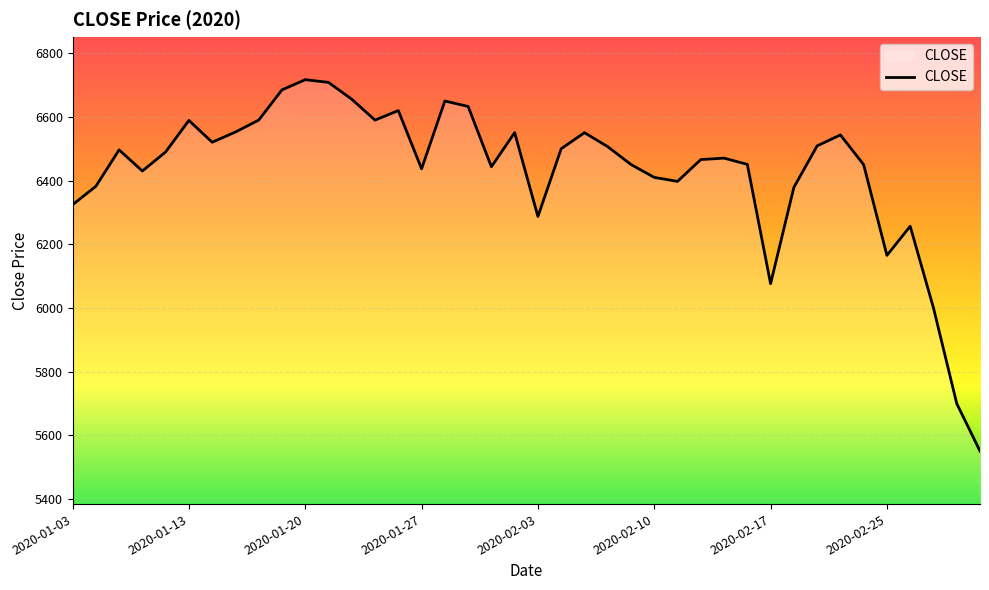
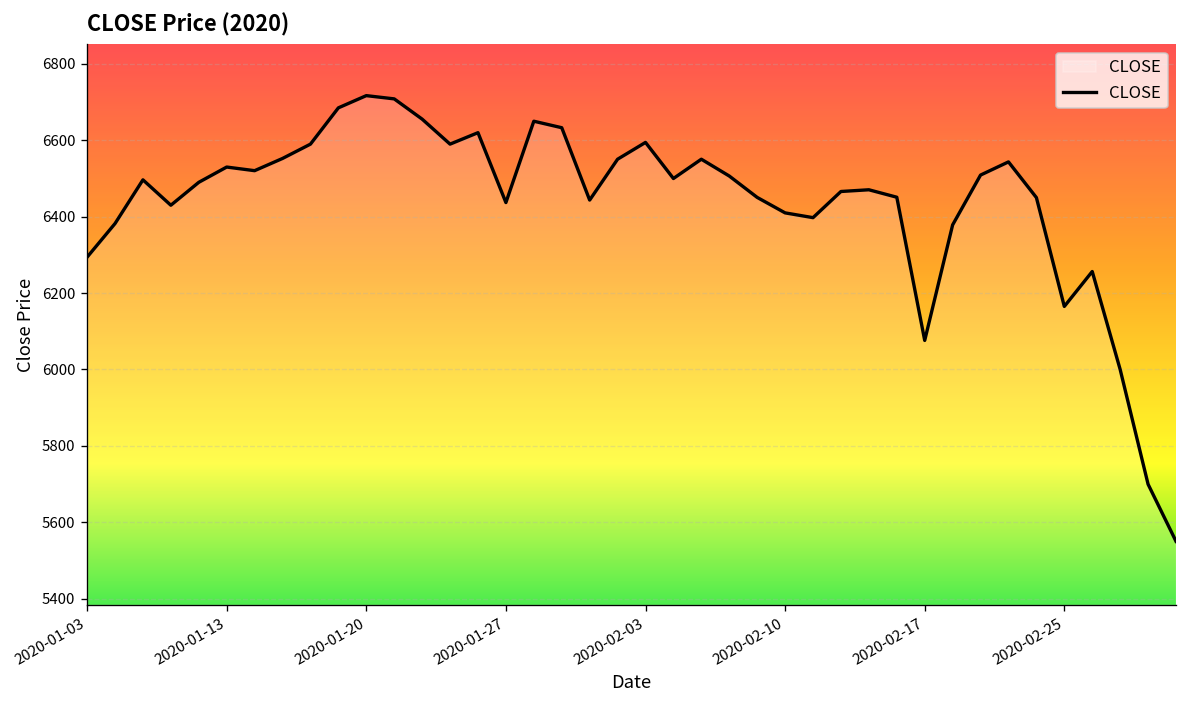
  {
-   "2020-01-03": 6320,
-   "2020-01-13": 6590,
+   "2020-01-03": 6290,
+   "2020-01-13": 6530,
    "2020-01-20": 6720,
    "2020-01-27": 6440,
-   "2020-02-03": 6290,
+   "2020-02-03": 6590,
    "2020-02-10": 6410,
    "2020-02-17": 6080,
    "2020-02-25": 6170
  }
